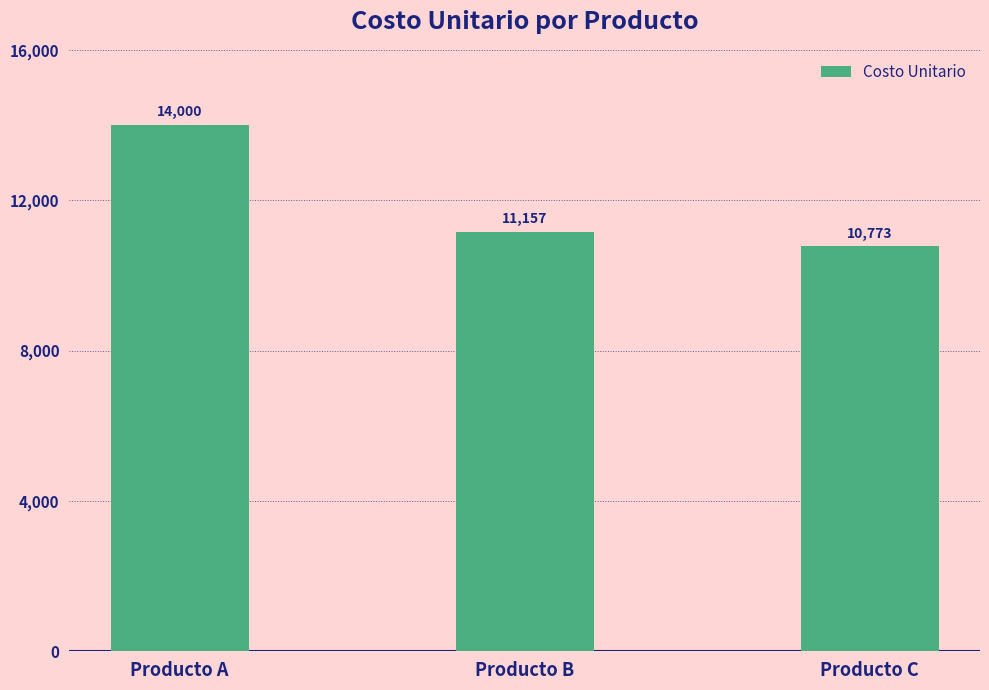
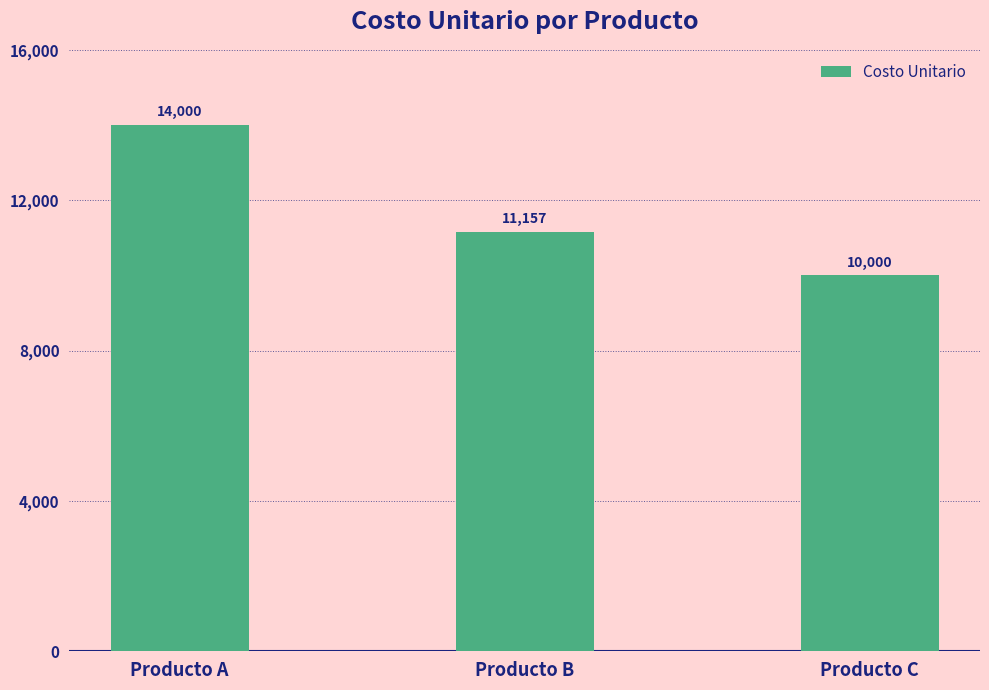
  {
    "Producto A": "14,000",
    "Producto B": "11,157",
-   "Producto C": "10,773"
+   "Producto C": "10,000"
  }
